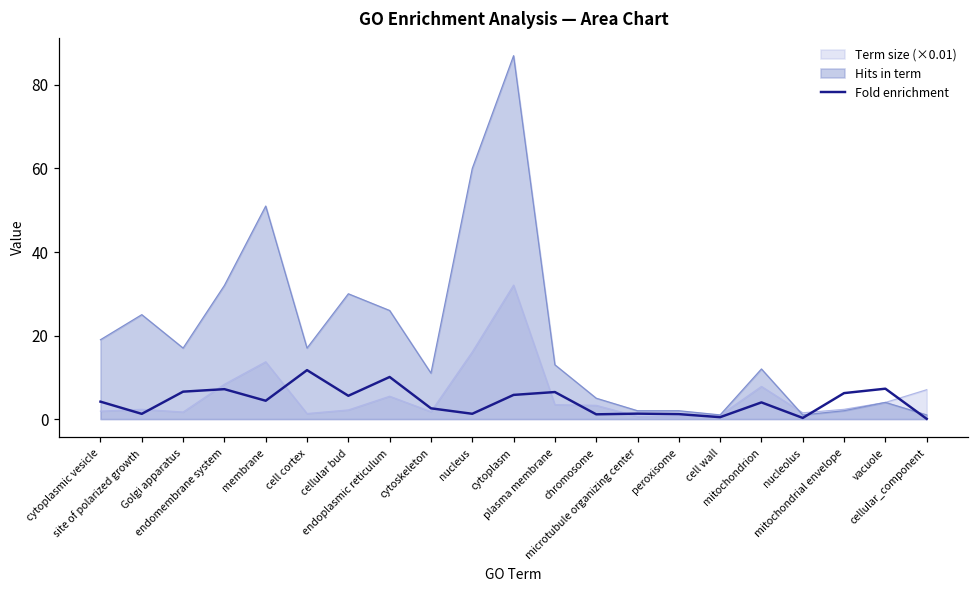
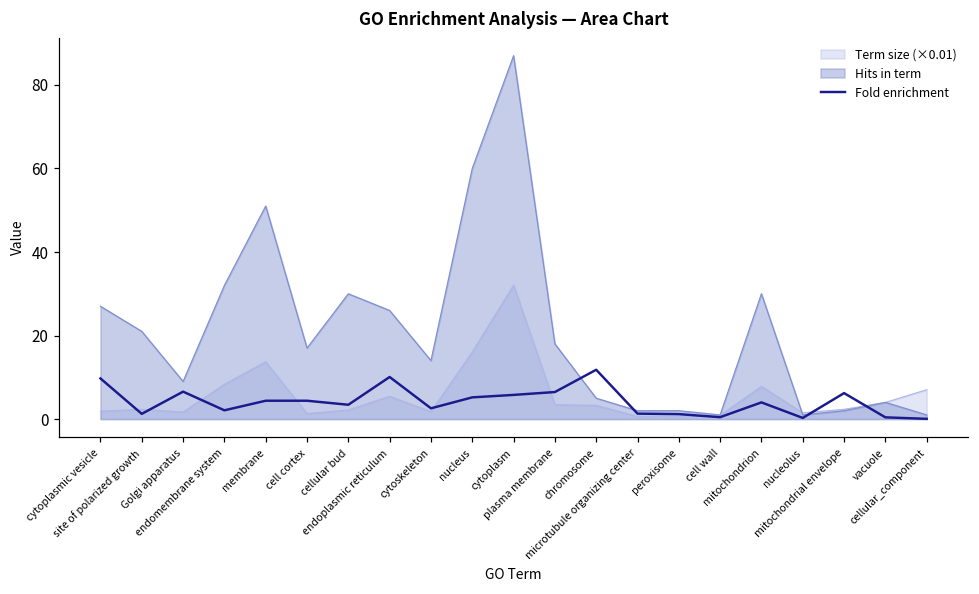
  {
    "Term size (×0.01)": {
      "cytoplasmic vesicle": 2,
      "site of polarized growth": 2,
      "Golgi apparatus": 2,
      "endomembrane system": 8,
      "membrane": 14,
      "cell cortex": 1,
      "cellular bud": 2,
      "endoplasmic reticulum": 5,
      "cytoskeleton": 2,
      "nucleus": 16,
      "cytoplasm": 32,
      "plasma membrane": 3,
      "chromosome": 3,
      "microtubule organizing center": 1,
      "mitochondrion": 8,
      "cellular_component": 7
    },
    "Hits in term": {
-     "cytoplasmic vesicle": 19,
-     "site of polarized growth": 25,
-     "Golgi apparatus": 17,
+     "cytoplasmic vesicle": 27,
+     "site of polarized growth": 21,
+     "Golgi apparatus": 9,
      "endomembrane system": 32,
      "membrane": 51,
      "cell cortex": 17,
      "cellular bud": 30,
      "endoplasmic reticulum": 26,
-     "cytoskeleton": 11,
+     "cytoskeleton": 14,
      "nucleus": 60,
      "cytoplasm": 87,
-     "plasma membrane": 13,
+     "plasma membrane": 18,
      "chromosome": 5,
      "microtubule organizing center": 2,
      "peroxisome": 2,
-     "mitochondrion": 12,
+     "mitochondrion": 30,
      "cellular_component": 1
    },
    "Fold enrichment": {
-     "cytoplasmic vesicle": 4,
+     "cytoplasmic vesicle": 10,
      "site of polarized growth": 1,
      "Golgi apparatus": 7,
-     "endomembrane system": 7,
+     "endomembrane system": 2,
      "membrane": 4,
-     "cell cortex": 12,
-     "cellular bud": 6,
+     "cell cortex": 4,
+     "cellular bud": 3,
      "endoplasmic reticulum": 10,
      "cytoskeleton": 3,
-     "nucleus": 1,
+     "nucleus": 5,
      "cytoplasm": 6,
      "plasma membrane": 6,
-     "chromosome": 1,
+     "chromosome": 12,
      "microtubule organizing center": 1,
      "mitochondrion": 4,
      "nucleolus": 0,
      "mitochondrial envelope": 6,
-     "vacuole": 7,
+     "vacuole": 0,
      "cellular_component": 0
    }
  }
